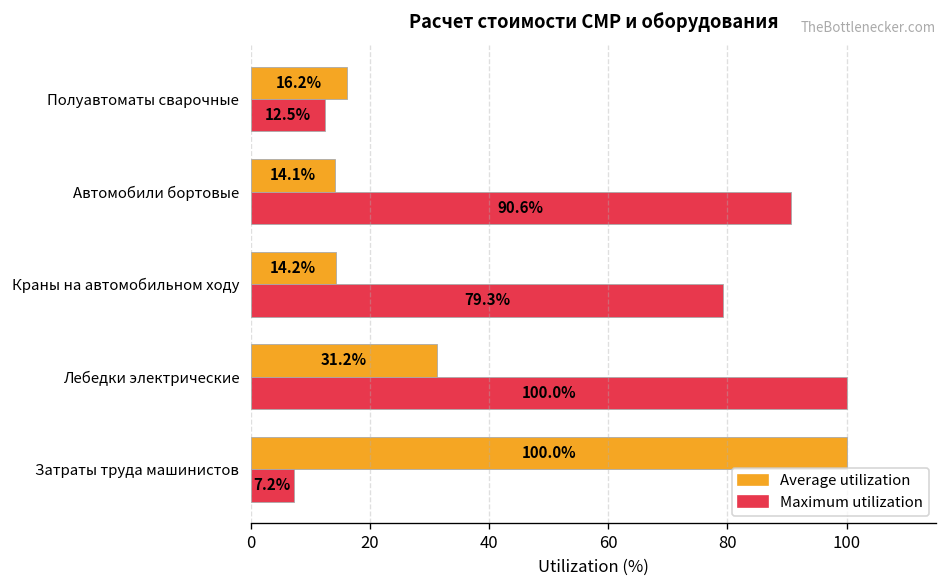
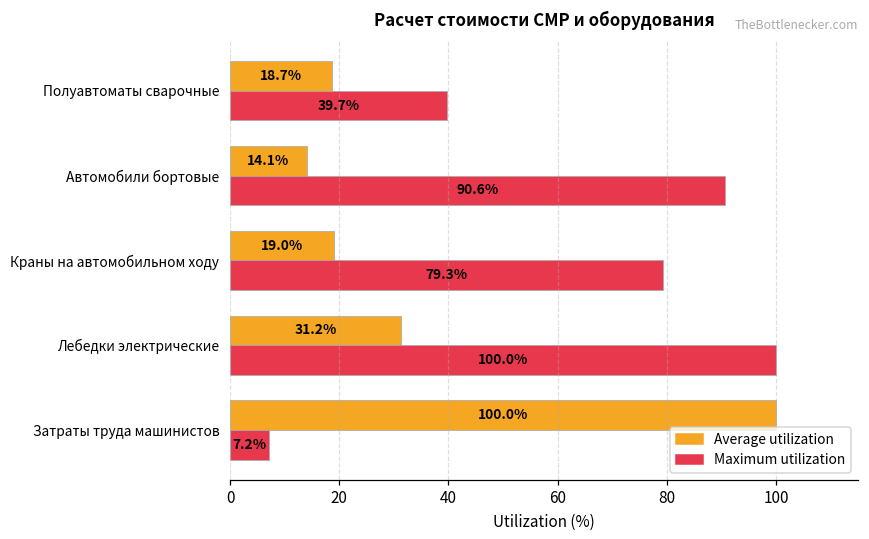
  {
    "Average utilization": {
-     "Полуавтоматы сварочные": "16.2%",
+     "Полуавтоматы сварочные": "18.7%",
      "Автомобили бортовые": "14.1%",
-     "Краны на автомобильном ходу": "14.2%",
+     "Краны на автомобильном ходу": "19.0%",
      "Лебедки электрические": "31.2%",
      "Затраты труда машинистов": "100.0%"
    },
    "Maximum utilization": {
-     "Полуавтоматы сварочные": "12.5%",
+     "Полуавтоматы сварочные": "39.7%",
      "Автомобили бортовые": "90.6%",
      "Краны на автомобильном ходу": "79.3%",
      "Лебедки электрические": "100.0%",
      "Затраты труда машинистов": "7.2%"
    }
  }
